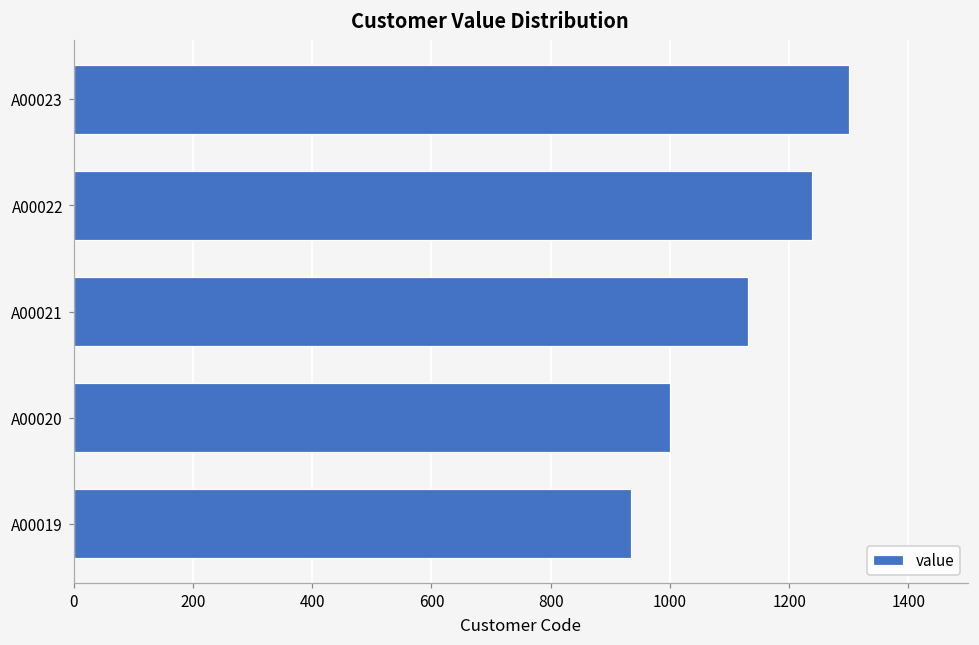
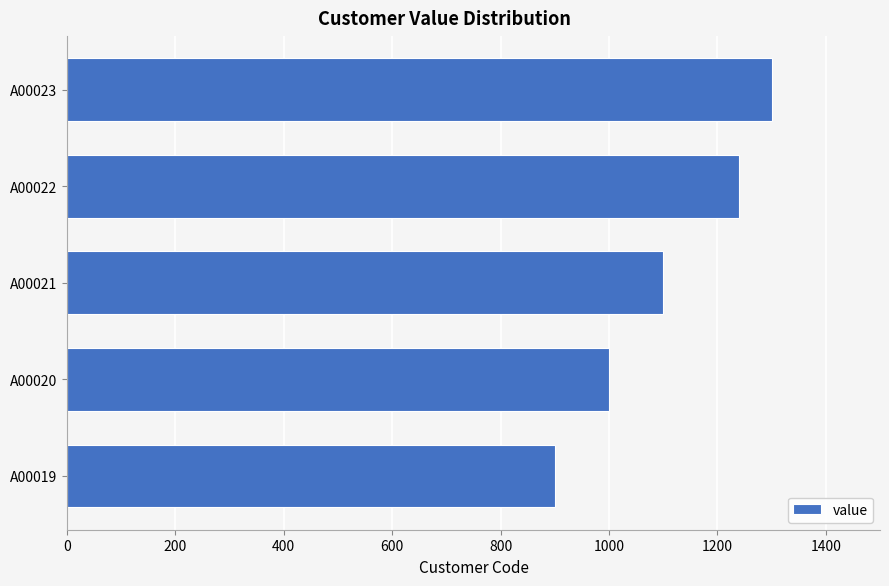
  {
    "A00023": 1300,
    "A00022": 1240,
-   "A00021": 1130,
+   "A00021": 1100,
    "A00020": 1000,
-   "A00019": 930
+   "A00019": 900
  }
